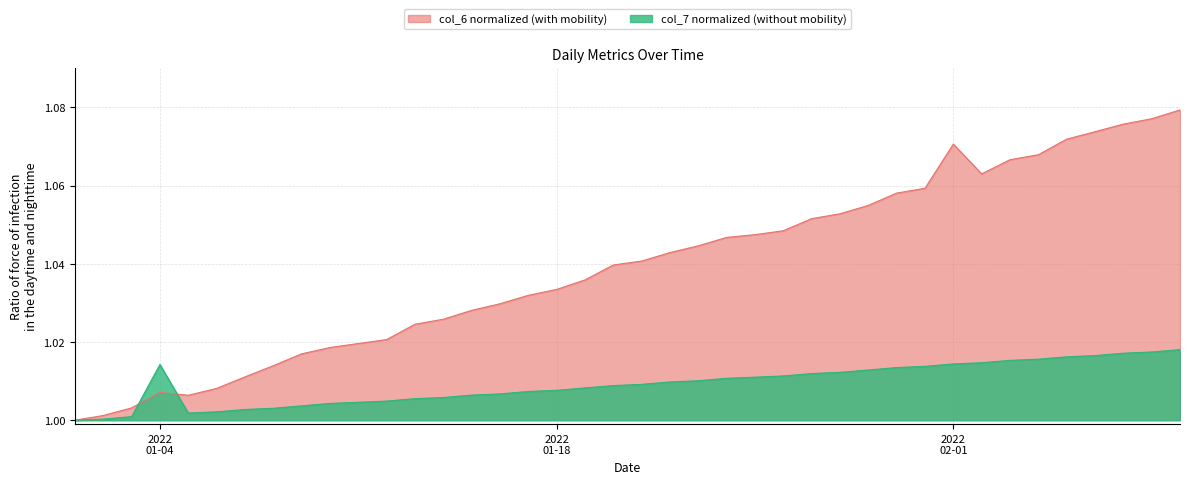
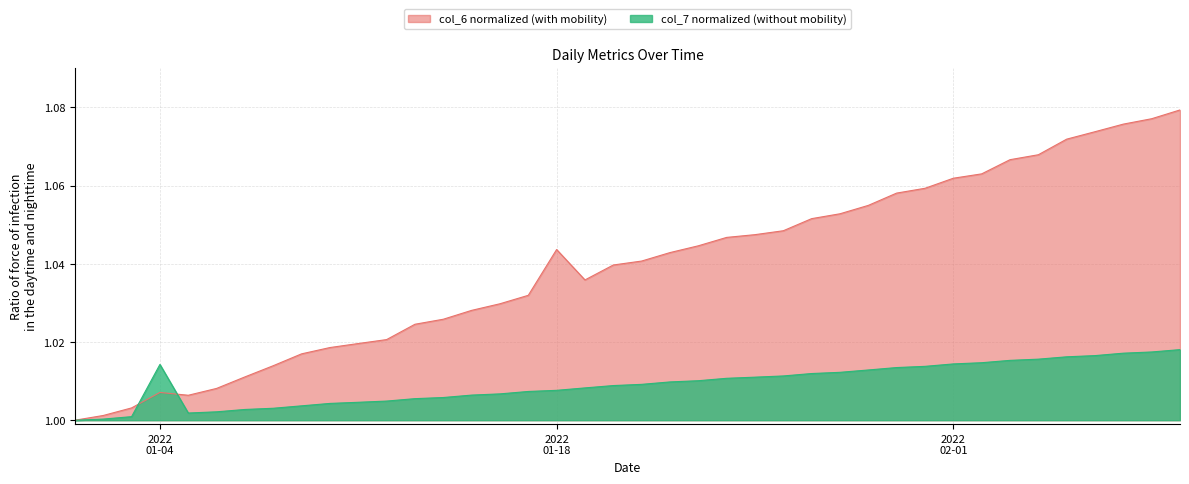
  {
    "col_6 normalized (with mobility)": {
      "2022 01-04": 1.007,
-     "2022 01-18": 1.033,
-     "2022 02-01": 1.071
+     "2022 01-18": 1.044,
+     "2022 02-01": 1.062
    },
    "col_7 normalized (without mobility)": {
      "2022 01-04": 1.014,
      "2022 01-18": 1.008,
      "2022 02-01": 1.014
    }
  }
